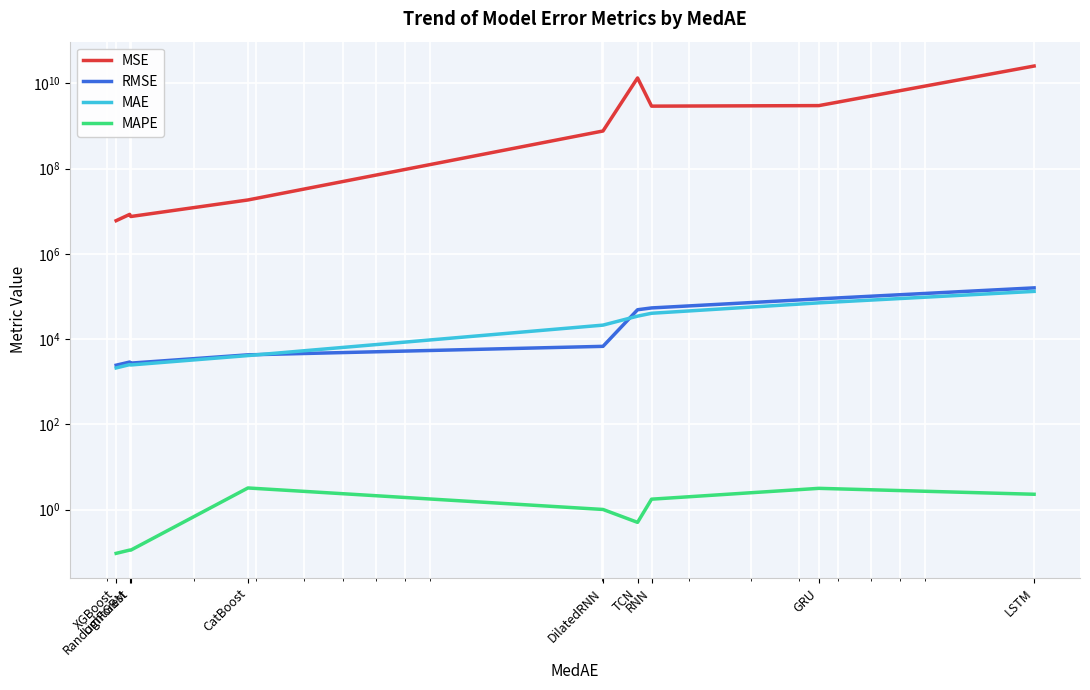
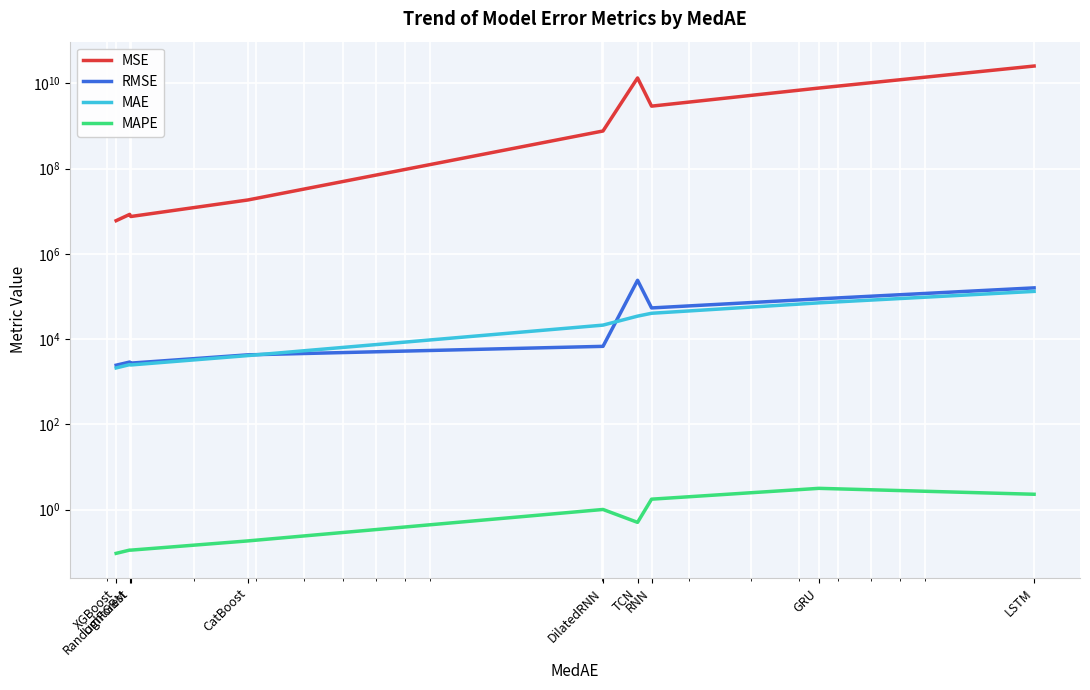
  {
    "MSE": {
      "XGBoost": 6000000,
      "LightGBM": 8000000,
      "RandomForest": 8000000,
      "CatBoost": 18000000,
      "DilatedRNN": 800000000,
      "TCN": 13000000000,
      "RNN": 3000000000,
-     "GRU": 3000000000,
+     "GRU": 8000000000,
      "LSTM": 30000000000
    },
    "RMSE": {
      "XGBoost": 2000,
      "DilatedRNN": 7000,
-     "TCN": 50000,
+     "TCN": 200000,
      "RNN": 50000,
      "GRU": 90000,
      "LSTM": 160000
    },
    "MAE": {
      "XGBoost": 2000,
      "DilatedRNN": 20000,
      "TCN": 30000,
      "RNN": 40000,
      "GRU": 70000,
      "LSTM": 130000
    },
    "MAPE": {
      "XGBoost": 0.1,
      "LightGBM": 0.1,
      "RandomForest": 0.1,
-     "CatBoost": 3,
+     "CatBoost": 0.2,
      "DilatedRNN": 1.0,
      "TCN": 0.5,
      "RNN": 1.8,
      "GRU": 3,
      "LSTM": 2
    }
  }
